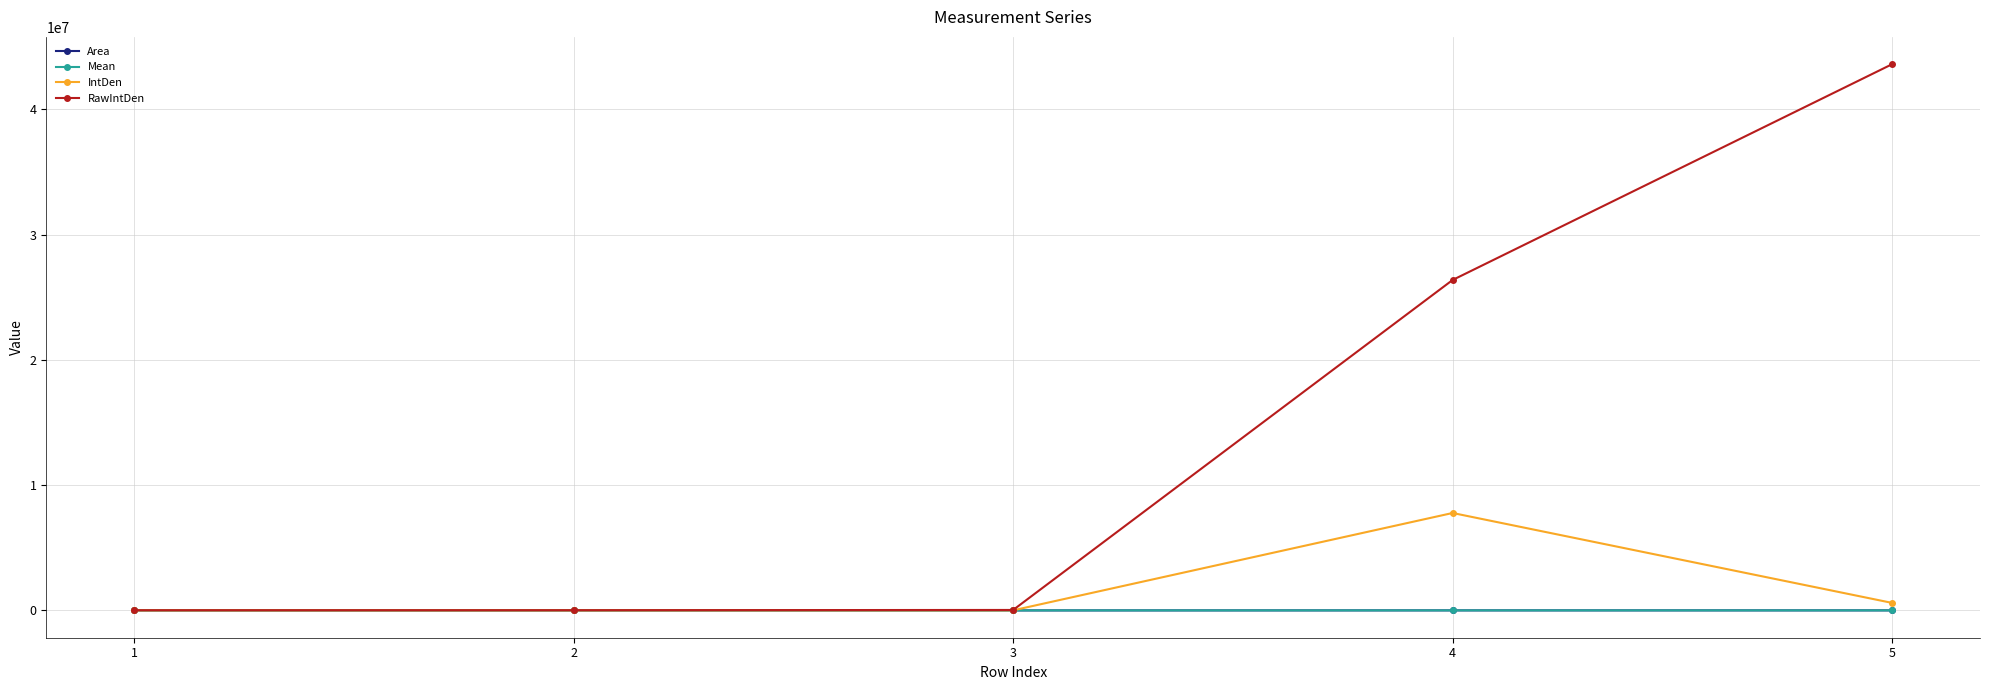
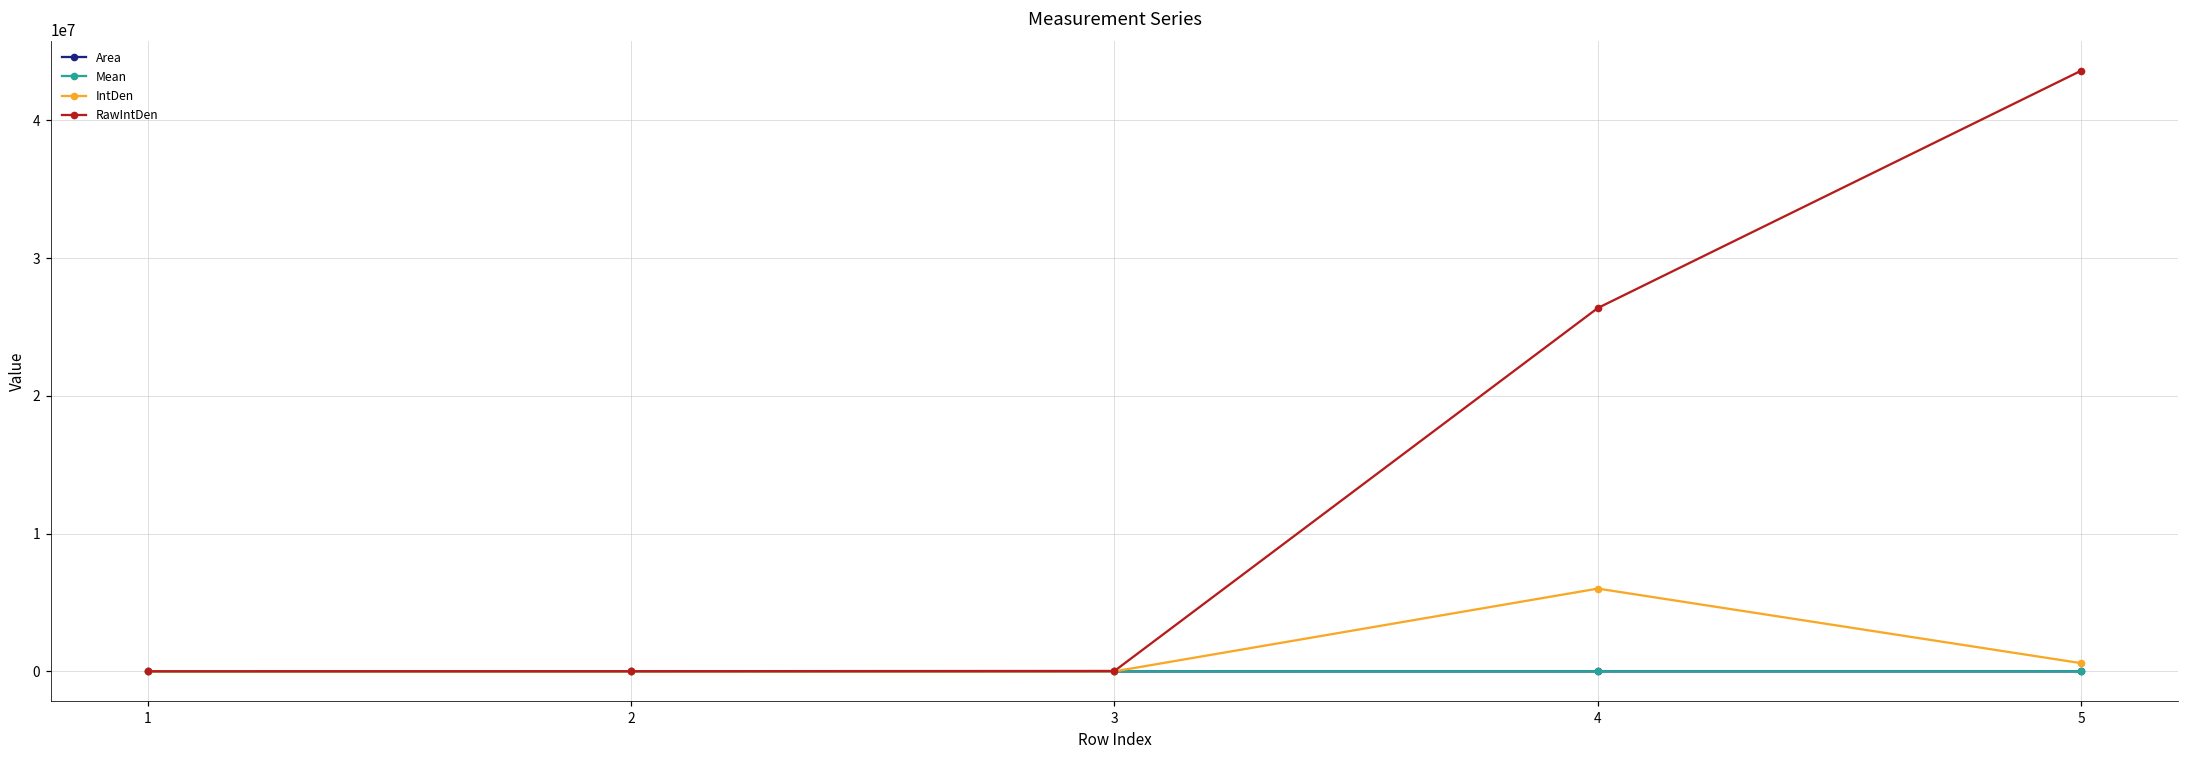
  {
    "Mean": {
      "4": 0,
      "5": 0
    },
    "IntDen": {
-     "4": 7800000,
+     "4": 6000000,
      "5": 600000
    },
    "RawIntDen": {
      "4": 26400000,
      "5": 43600000
    }
  }
